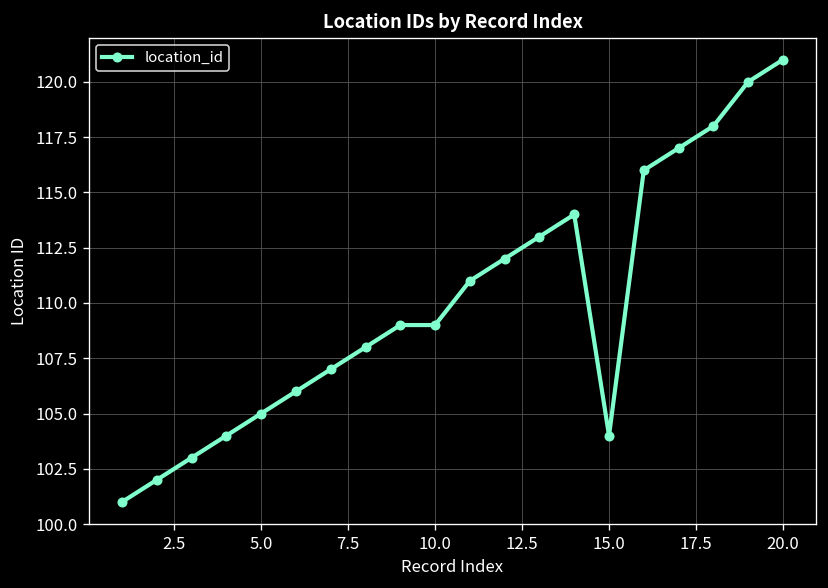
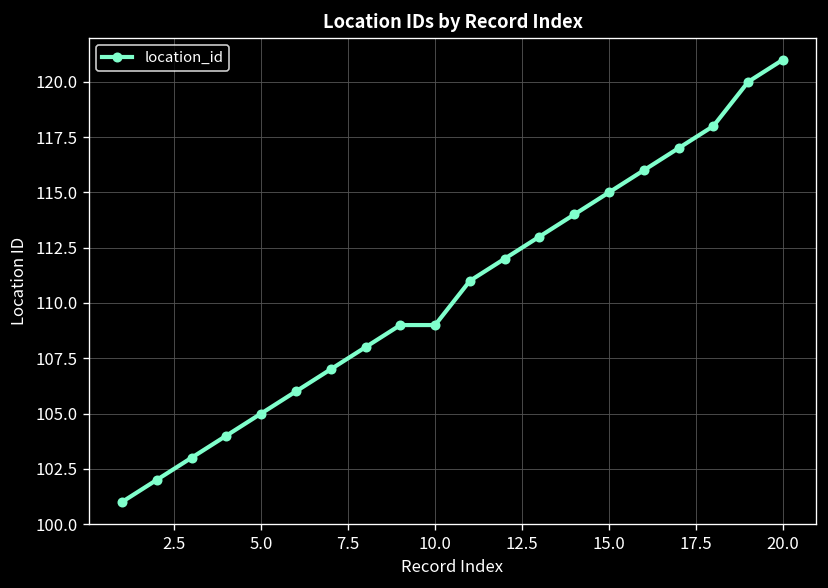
  {
    "5.0": 105,
    "10.0": 109,
-   "15.0": 104,
+   "15.0": 115,
    "20.0": 121
  }
